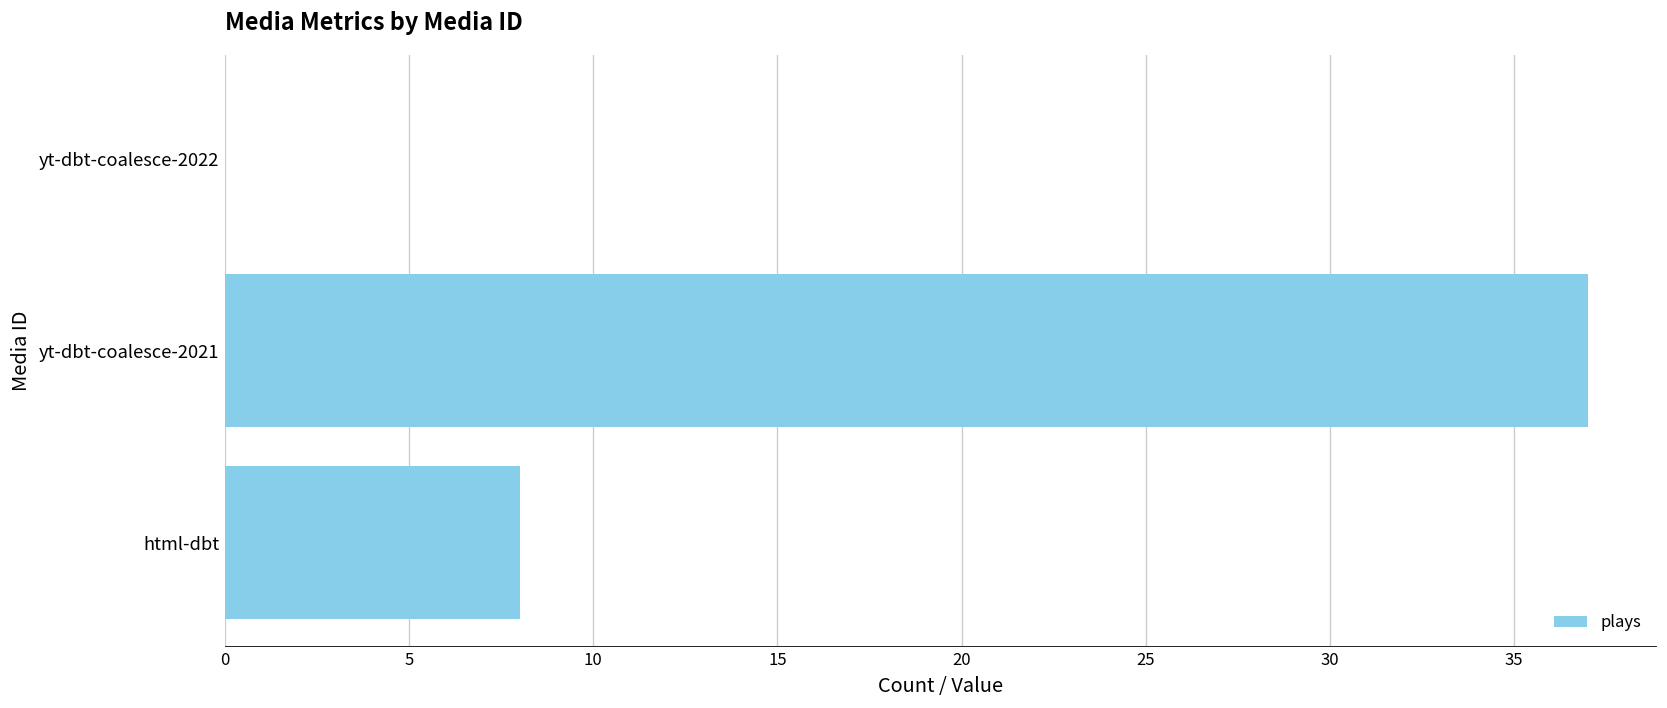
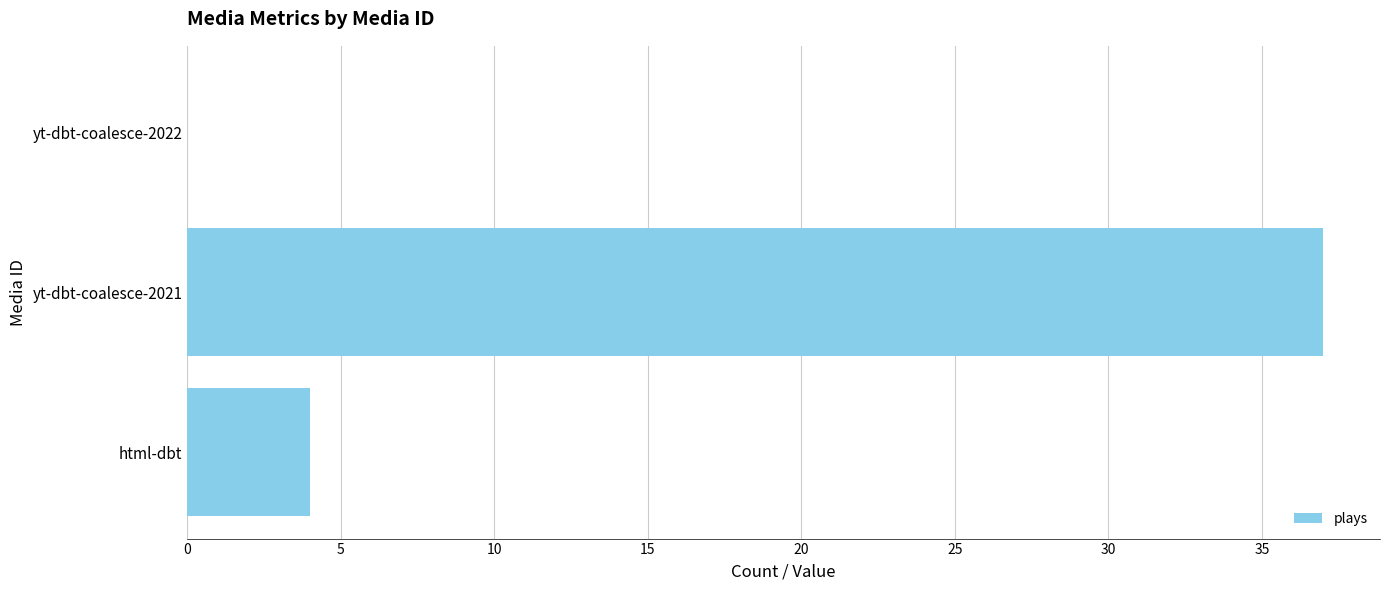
  {
    "yt-dbt-coalesce-2022": 0,
    "yt-dbt-coalesce-2021": 37,
-   "html-dbt": 8
+   "html-dbt": 4
  }
